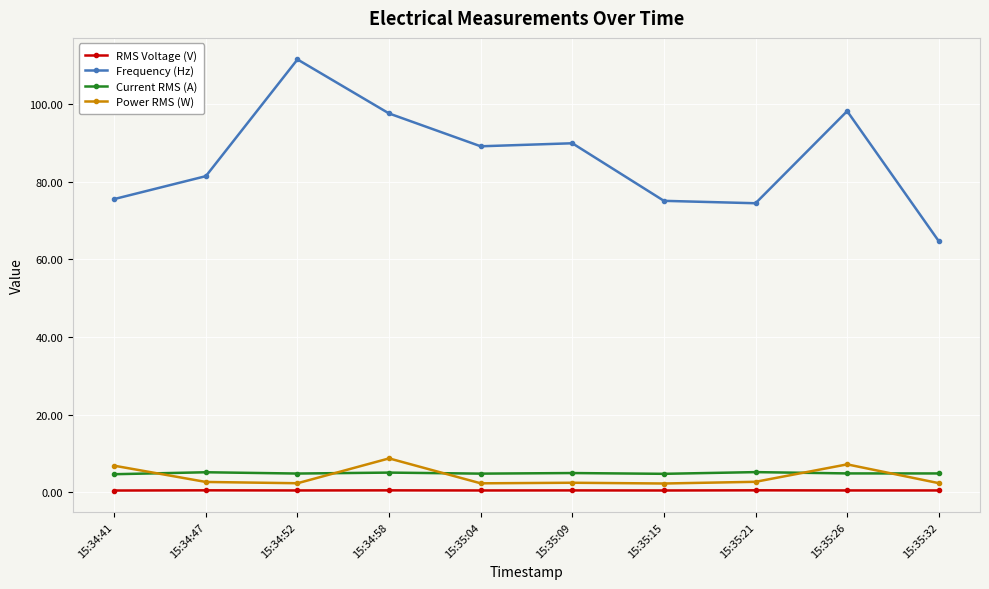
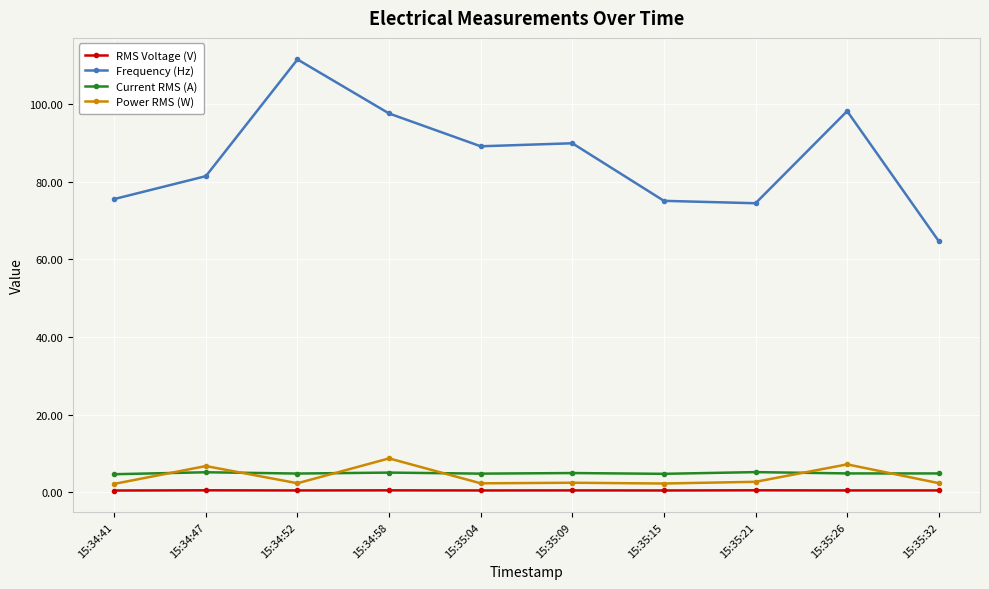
  {
    "RMS Voltage (V)": {
      "15:34:41": 0,
      "15:34:47": 1,
      "15:34:52": 0,
      "15:34:58": 1,
      "15:35:04": 0,
      "15:35:09": 0,
      "15:35:15": 0,
      "15:35:21": 1,
      "15:35:26": 0,
      "15:35:32": 0
    },
    "Frequency (Hz)": {
      "15:34:41": 76,
      "15:34:47": 81,
      "15:34:52": 112,
      "15:34:58": 98,
      "15:35:04": 89,
      "15:35:09": 90,
      "15:35:15": 75,
      "15:35:21": 74,
      "15:35:26": 98,
      "15:35:32": 65
    },
    "Current RMS (A)": {
      "15:34:41": 5,
      "15:34:47": 5,
      "15:34:52": 5,
      "15:34:58": 5,
      "15:35:04": 5,
      "15:35:09": 5,
      "15:35:15": 5,
      "15:35:21": 5,
      "15:35:26": 5,
      "15:35:32": 5
    },
    "Power RMS (W)": {
-     "15:34:41": 7,
-     "15:34:47": 3,
+     "15:34:41": 2,
+     "15:34:47": 7,
      "15:34:52": 2,
      "15:34:58": 9,
      "15:35:04": 2,
      "15:35:09": 2,
      "15:35:15": 2,
      "15:35:21": 3,
      "15:35:26": 7,
      "15:35:32": 2
    }
  }
